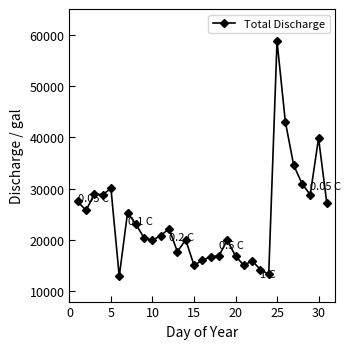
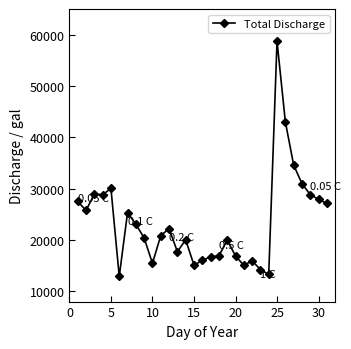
  {
    "5": 30000,
-   "10": 20000,
+   "10": 15000,
    "15": 15000,
    "20": 17000,
    "25": 59000,
-   "30": 40000
+   "30": 28000
  }
